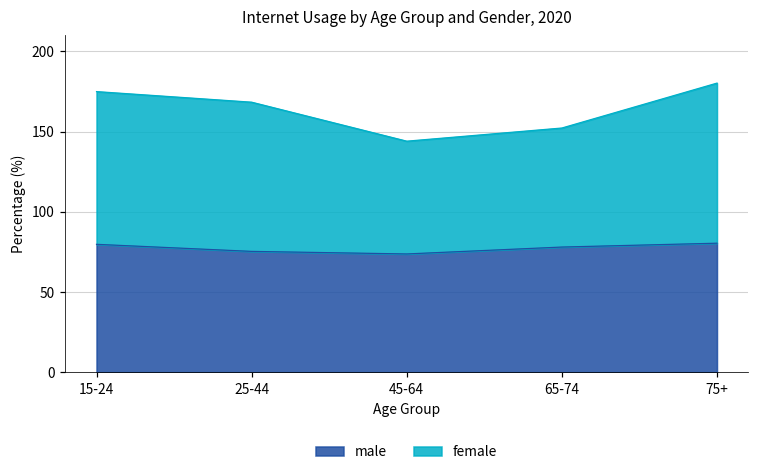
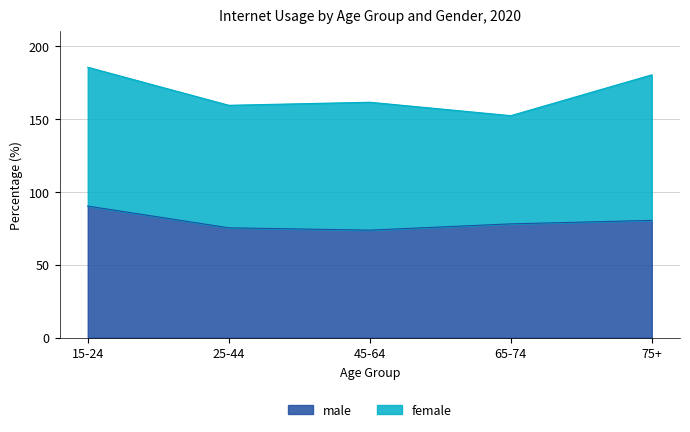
  {
    "male": {
-     "15-24": 80,
+     "15-24": 90,
      "25-44": 75,
      "45-64": 74,
      "65-74": 78,
      "75+": 80
    },
    "female": {
      "15-24": 95,
-     "25-44": 93,
-     "45-64": 70,
+     "25-44": 84,
+     "45-64": 88,
      "65-74": 74,
      "75+": 100
    }
  }
